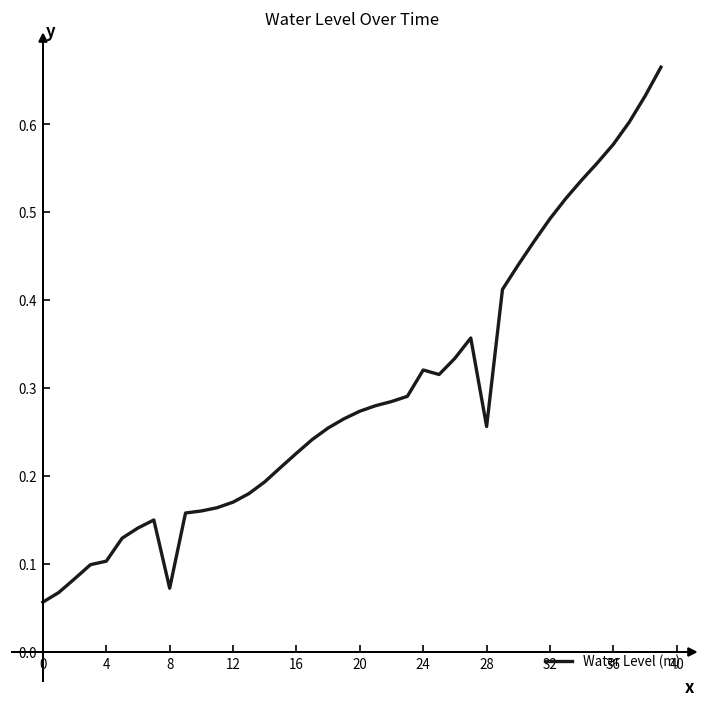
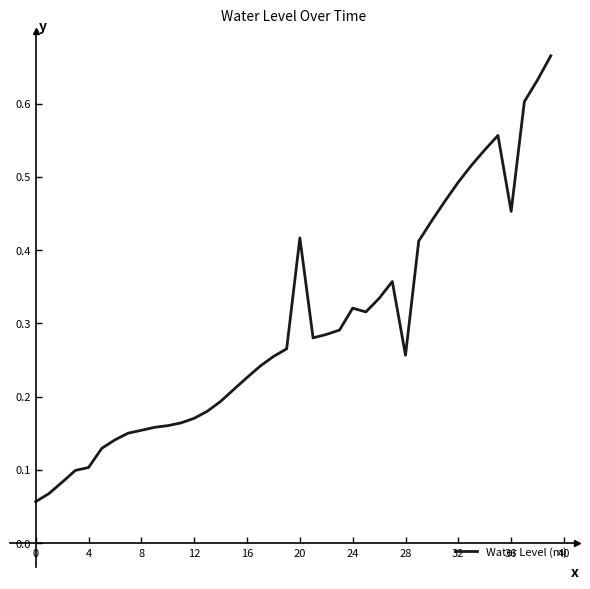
  {
    "0": 0.06,
    "4": 0.10,
-   "8": 0.07,
+   "8": 0.15,
    "12": 0.17,
    "16": 0.23,
-   "20": 0.27,
+   "20": 0.42,
    "24": 0.32,
    "28": 0.26,
    "32": 0.49,
-   "36": 0.58
+   "36": 0.45
  }
